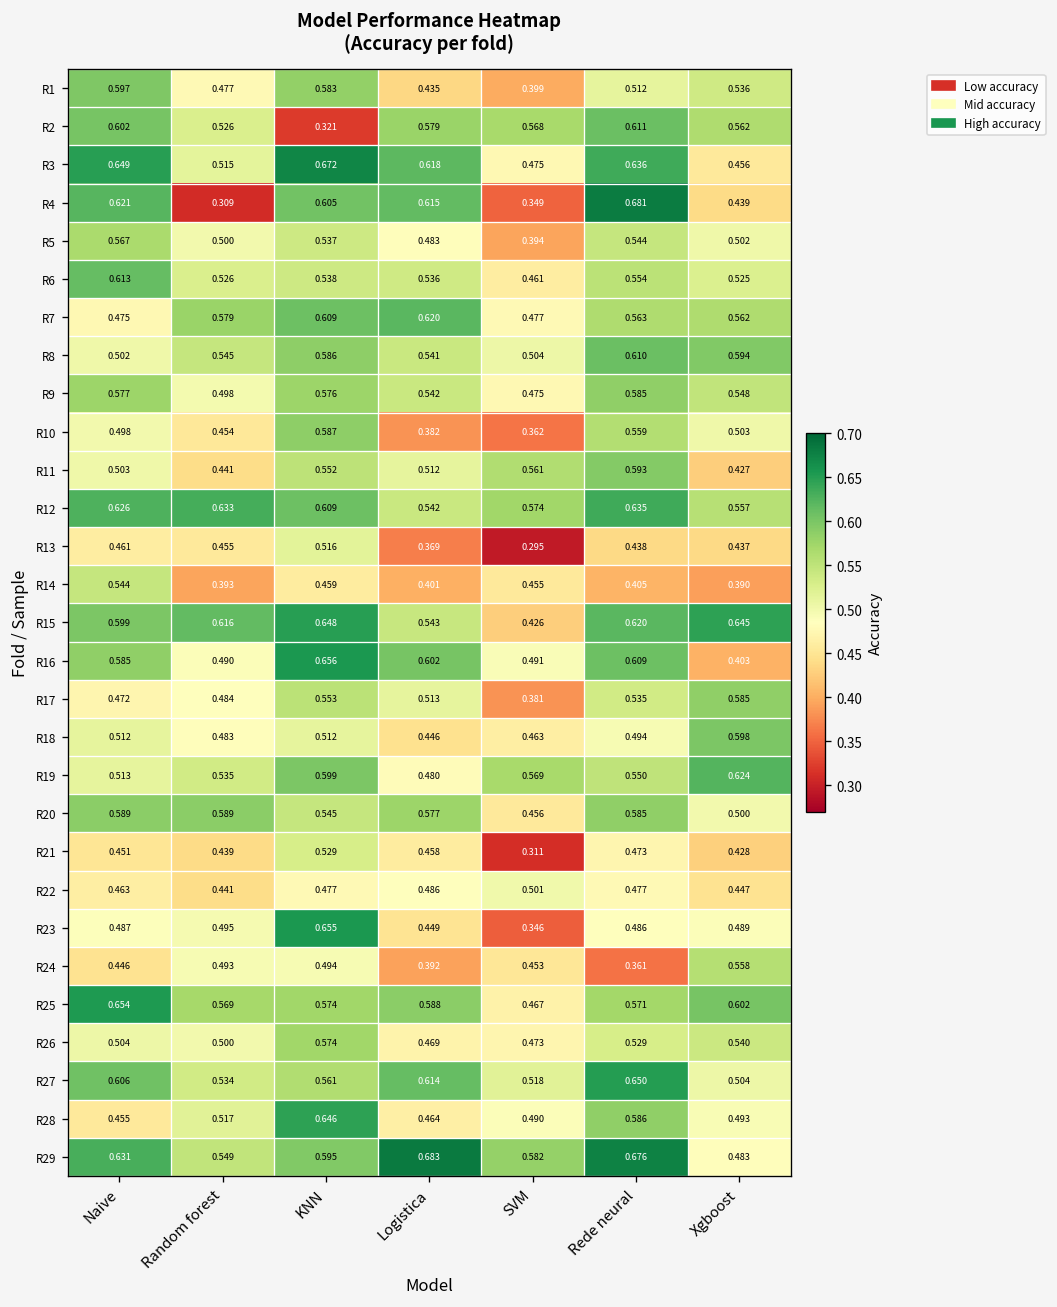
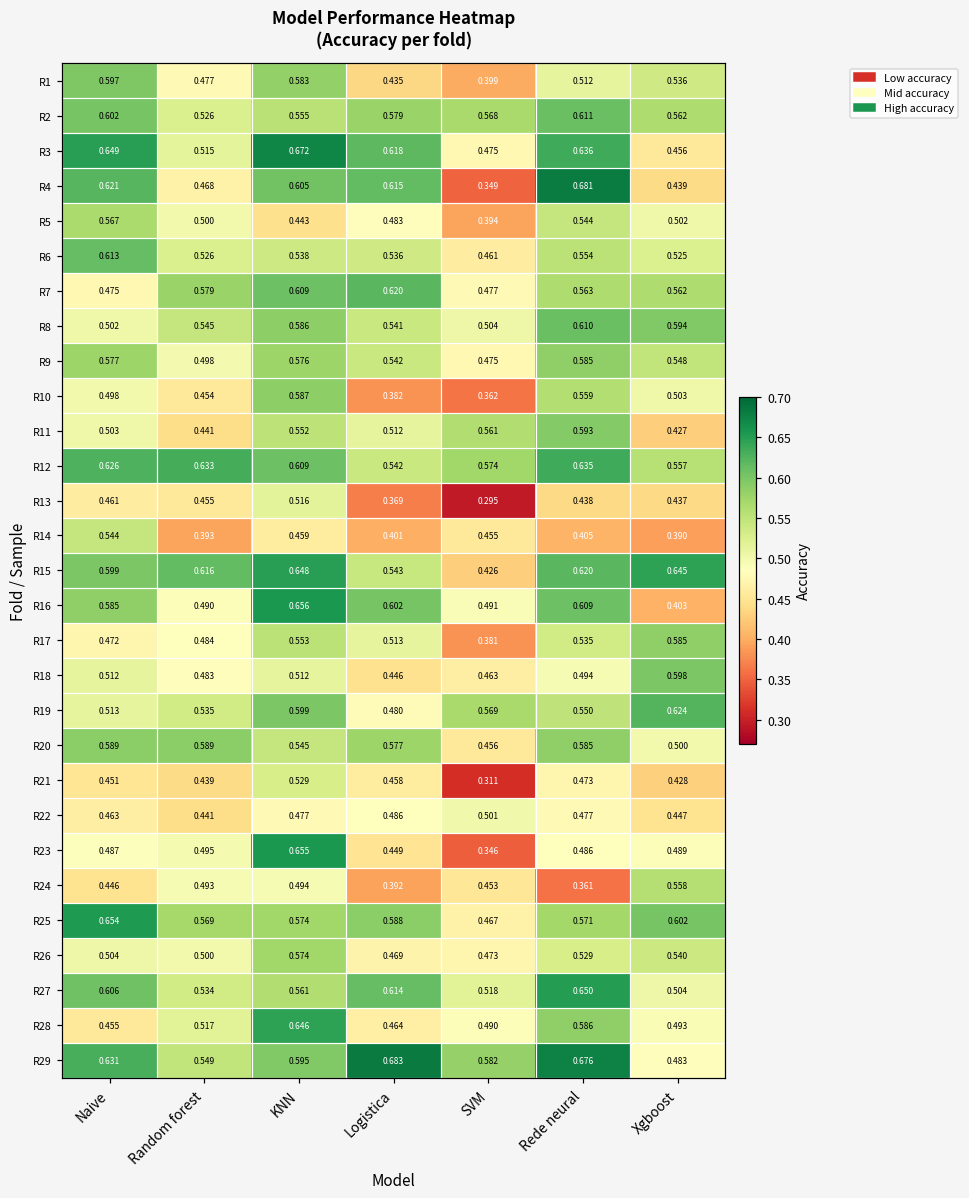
  {
    "R2": {
      "Naive": 0.602,
      "Random forest": 0.526,
-     "KNN": 0.321,
+     "KNN": 0.555,
      "Logistica": 0.579,
      "SVM": 0.568,
      "Rede neural": 0.611,
      "Xgboost": 0.562
    },
    "R4": {
      "Naive": 0.621,
-     "Random forest": 0.309,
+     "Random forest": 0.468,
      "KNN": 0.605,
      "Logistica": 0.615,
      "SVM": 0.349,
      "Rede neural": 0.681,
      "Xgboost": 0.439
    },
    "R5": {
      "Naive": 0.567,
      "Random forest": 0.500,
-     "KNN": 0.537,
+     "KNN": 0.443,
      "Logistica": 0.483,
      "SVM": 0.394,
      "Rede neural": 0.544,
      "Xgboost": 0.502
    }
  }
